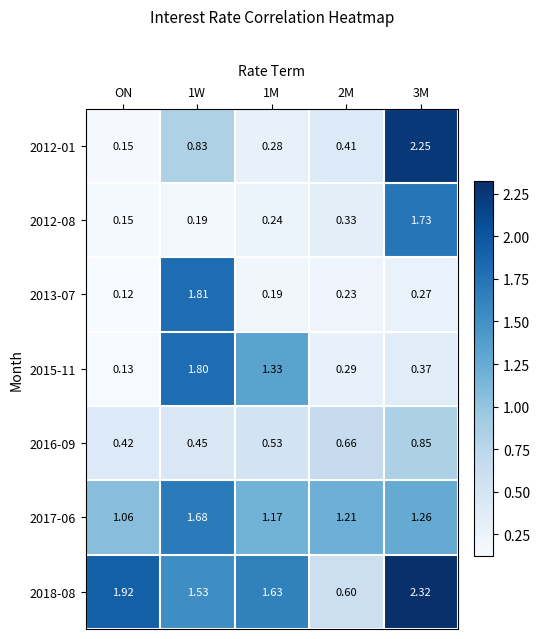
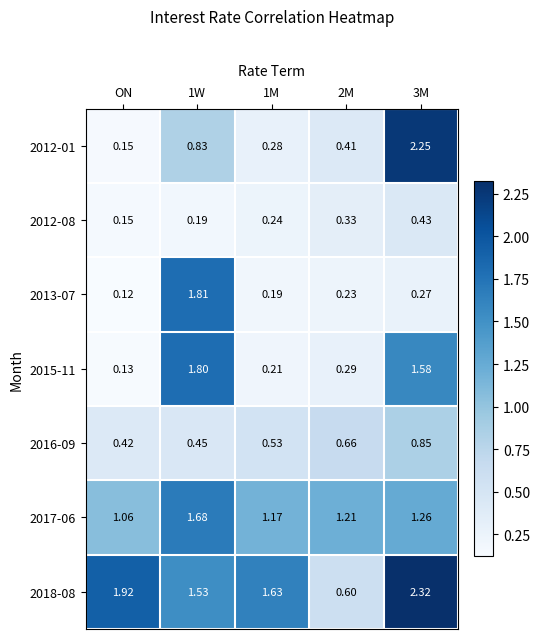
  {
    "2012-01": {
      "ON": 0.15,
      "1W": 0.83,
      "1M": 0.28,
      "2M": 0.41,
      "3M": 2.25
    },
    "2012-08": {
      "ON": 0.15,
      "1W": 0.19,
      "1M": 0.24,
      "2M": 0.33,
-     "3M": 1.73
+     "3M": 0.43
    },
    "2013-07": {
      "ON": 0.12,
      "1W": 1.81,
      "1M": 0.19,
      "2M": 0.23,
      "3M": 0.27
    },
    "2015-11": {
      "ON": 0.13,
      "1W": 1.80,
-     "1M": 1.33,
+     "1M": 0.21,
      "2M": 0.29,
-     "3M": 0.37
+     "3M": 1.58
    },
    "2016-09": {
      "ON": 0.42,
      "1W": 0.45,
      "1M": 0.53,
      "2M": 0.66,
      "3M": 0.85
    },
    "2017-06": {
      "ON": 1.06,
      "1W": 1.68,
      "1M": 1.17,
      "2M": 1.21,
      "3M": 1.26
    },
    "2018-08": {
      "ON": 1.92,
      "1W": 1.53,
      "1M": 1.63,
      "2M": 0.60,
      "3M": 2.32
    }
  }
